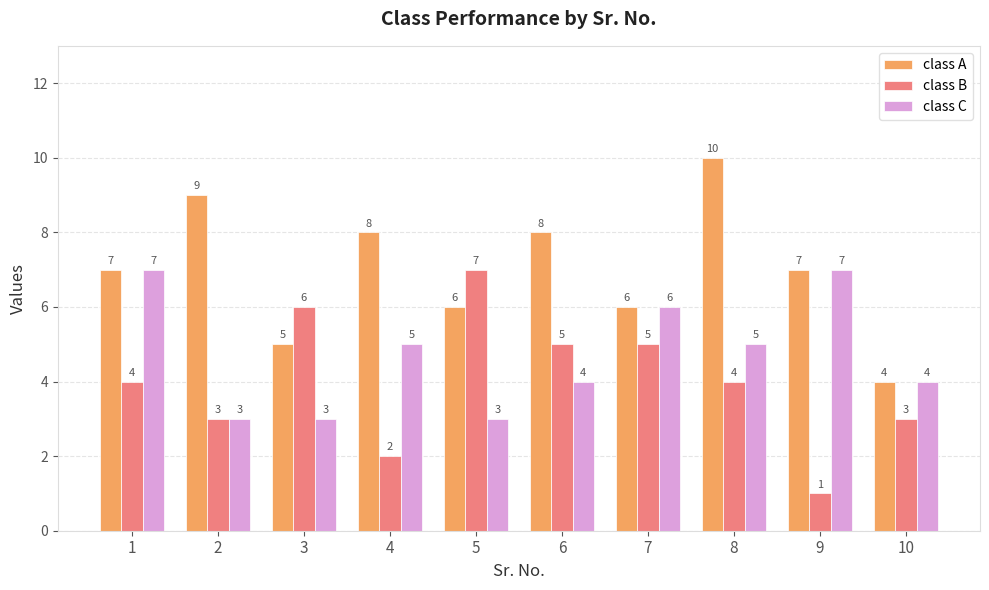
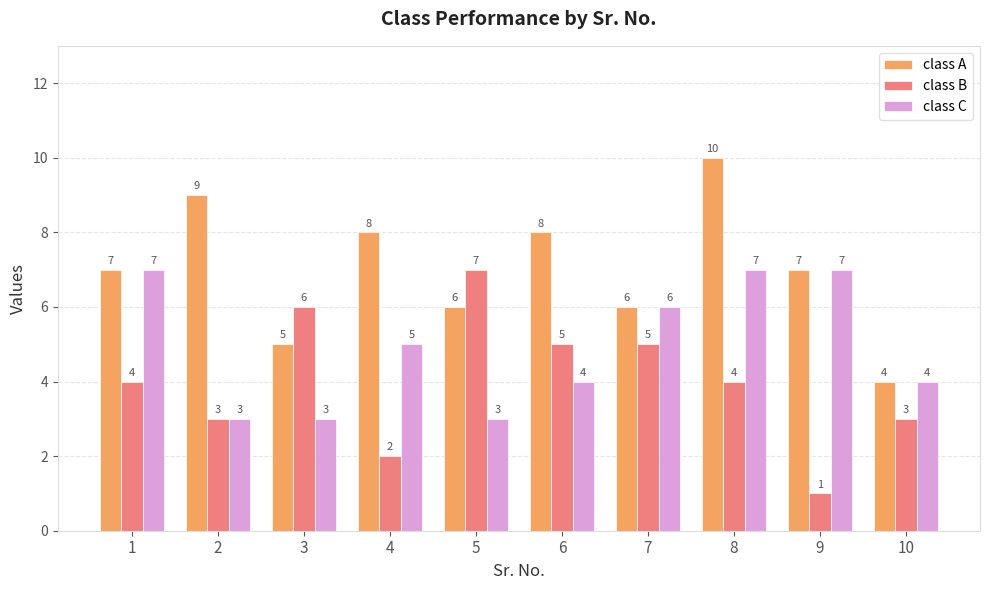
  {
    "class C": {
      "1": 7,
      "2": 3,
      "3": 3,
      "4": 5,
      "5": 3,
      "6": 4,
      "7": 6,
-     "8": 5,
+     "8": 7,
      "9": 7,
      "10": 4
    }
  }
